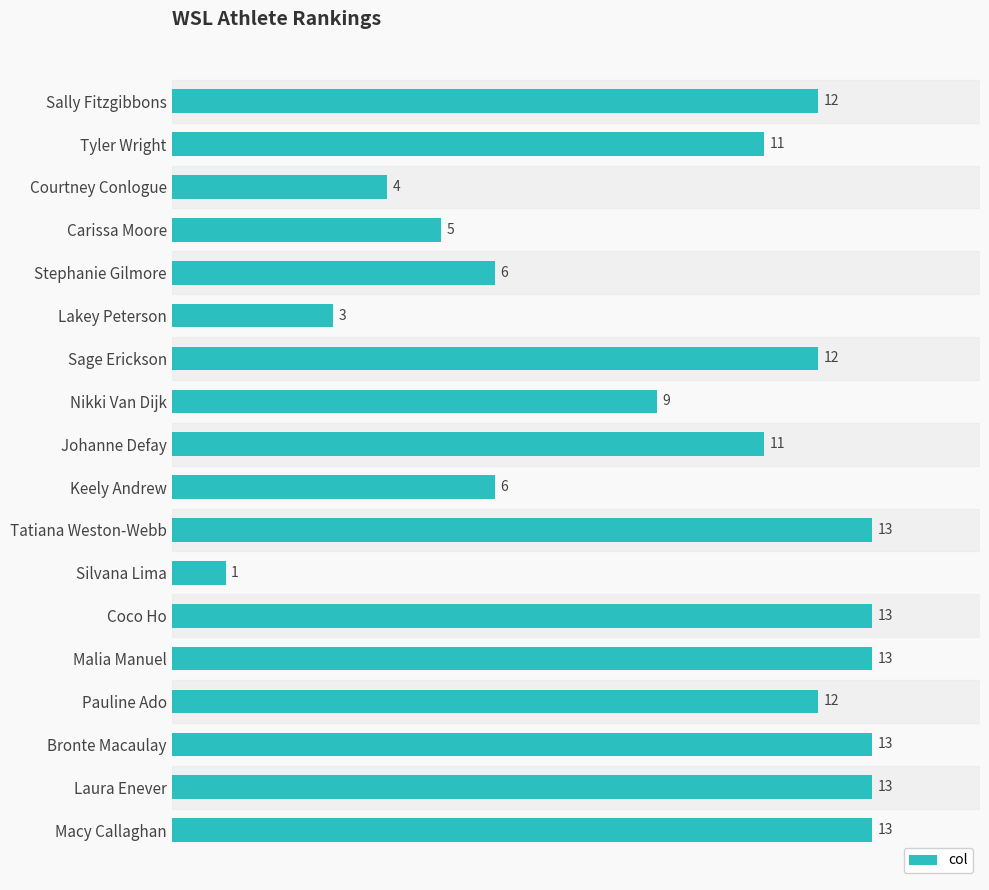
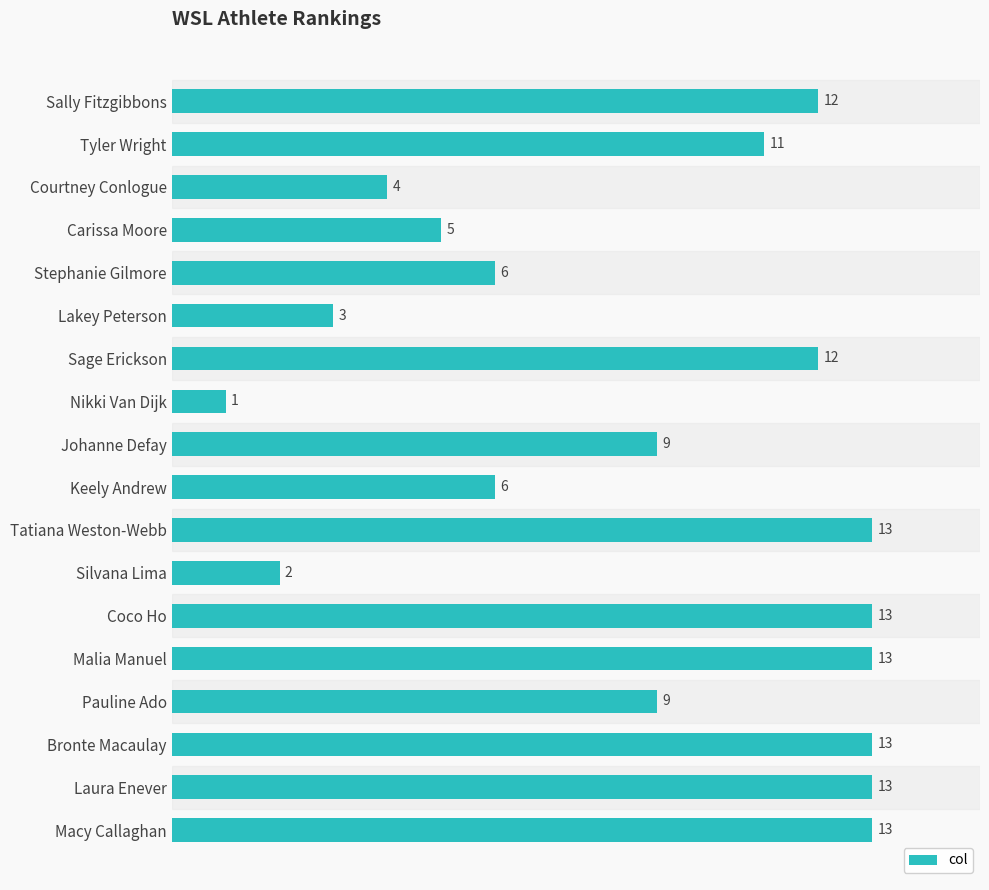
  {
    "Sally Fitzgibbons": 12,
    "Tyler Wright": 11,
    "Courtney Conlogue": 4,
    "Carissa Moore": 5,
    "Stephanie Gilmore": 6,
    "Lakey Peterson": 3,
    "Sage Erickson": 12,
-   "Nikki Van Dijk": 9,
-   "Johanne Defay": 11,
+   "Nikki Van Dijk": 1,
+   "Johanne Defay": 9,
    "Keely Andrew": 6,
    "Tatiana Weston-Webb": 13,
-   "Silvana Lima": 1,
+   "Silvana Lima": 2,
    "Coco Ho": 13,
    "Malia Manuel": 13,
-   "Pauline Ado": 12,
+   "Pauline Ado": 9,
    "Bronte Macaulay": 13,
    "Laura Enever": 13,
    "Macy Callaghan": 13
  }
